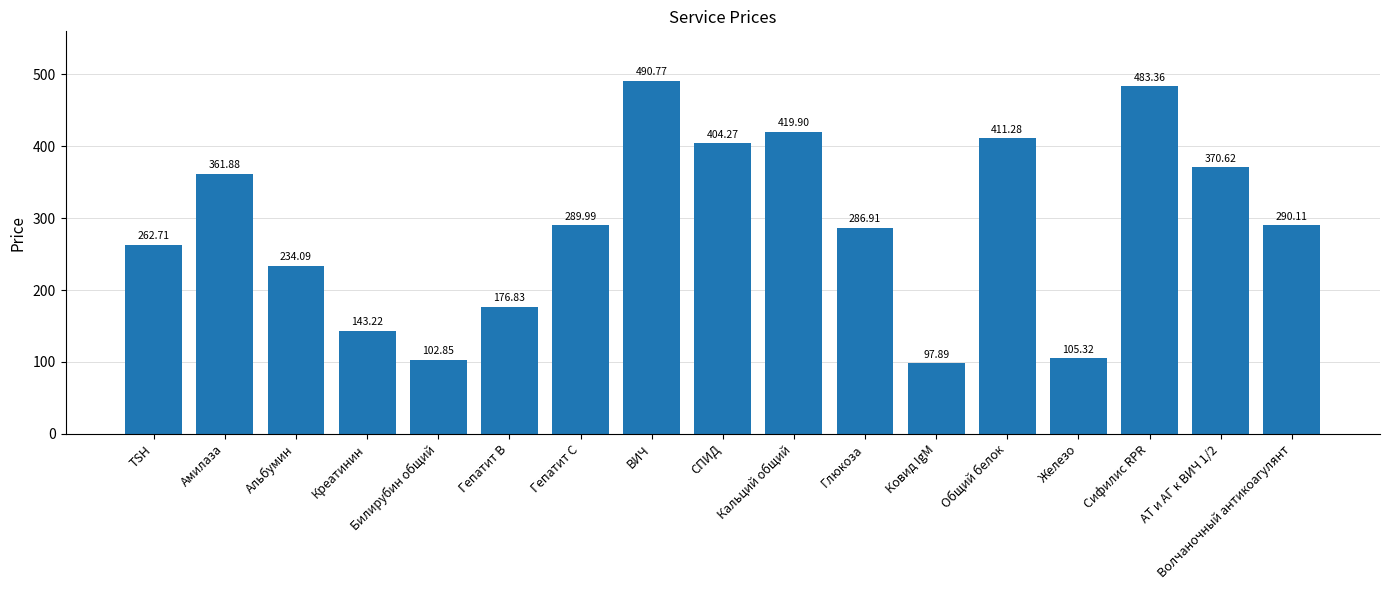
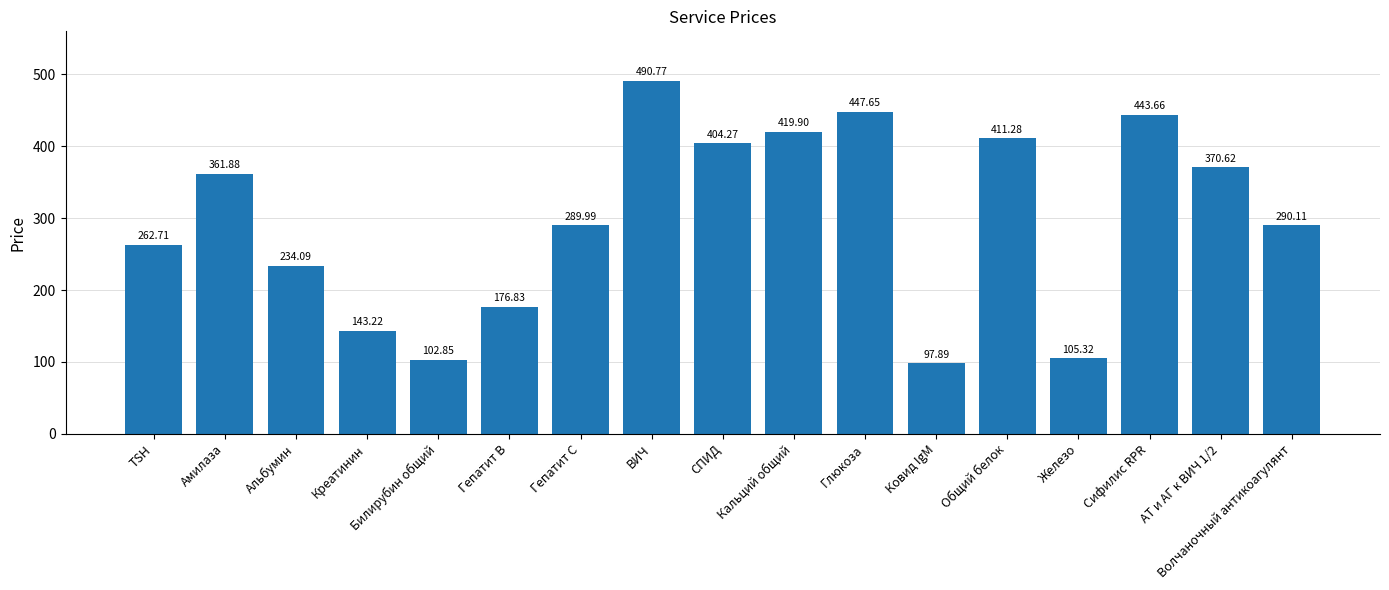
  {
    "TSH": 262.71,
    "Амилаза": 361.88,
    "Альбумин": 234.09,
    "Креатинин": 143.22,
    "Билирубин общий": 102.85,
    "Гепатит В": 176.83,
    "Гепатит С": 289.99,
    "ВИЧ": 490.77,
    "СПИД": 404.27,
    "Кальций общий": 419.90,
-   "Глюкоза": 286.91,
+   "Глюкоза": 447.65,
    "Ковид IgM": 97.89,
    "Общий белок": 411.28,
    "Железо": 105.32,
-   "Сифилис RPR": 483.36,
+   "Сифилис RPR": 443.66,
    "АТ и АГ к ВИЧ 1/2": 370.62,
    "Волчаночный антикоагулянт": 290.11
  }
